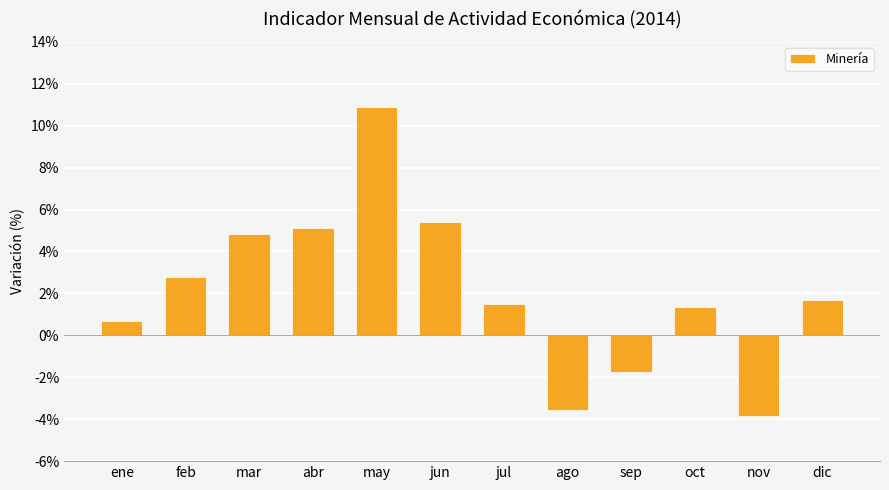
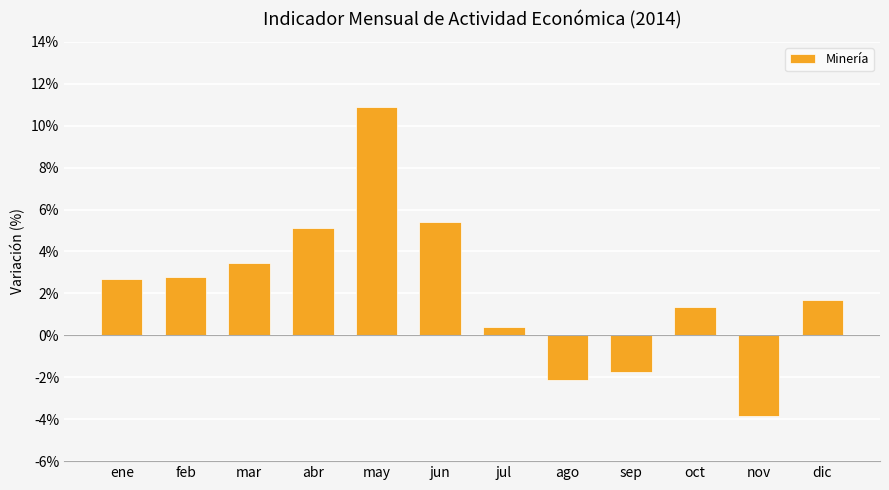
  {
-   "ene": "0.7%",
+   "ene": "2.7%",
    "feb": "2.8%",
-   "mar": "4.8%",
+   "mar": "3.5%",
    "abr": "5.1%",
    "may": "10.9%",
    "jun": "5.4%",
-   "jul": "1.5%",
-   "ago": "-3.6%",
+   "jul": "0.4%",
+   "ago": "-2.1%",
    "sep": "-1.7%",
    "oct": "1.4%",
    "nov": "-3.9%",
    "dic": "1.7%"
  }
